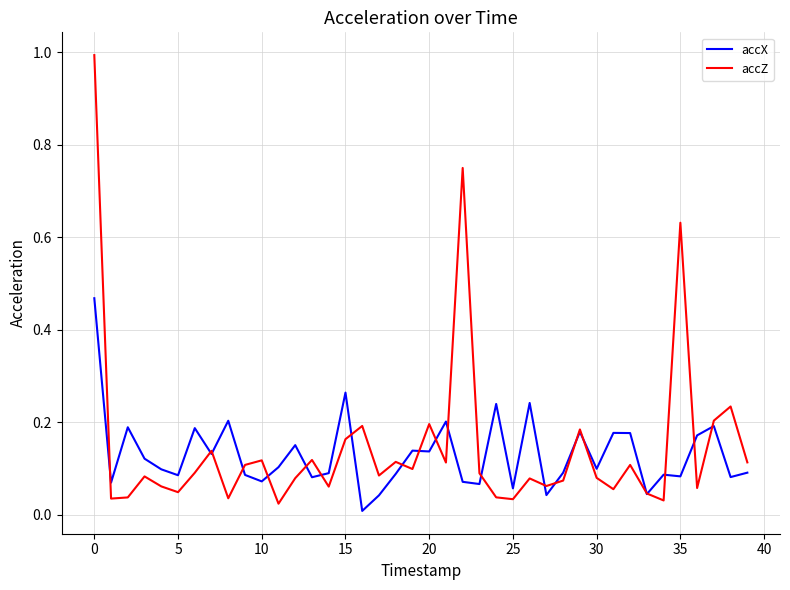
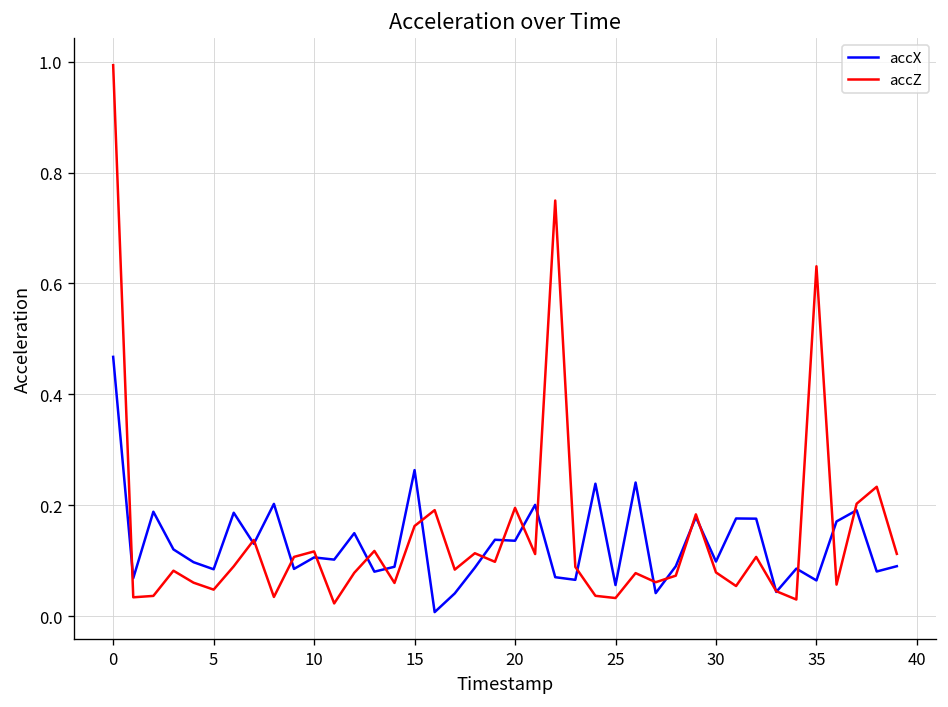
  {
    "accX": {
      "0": 0.47,
      "5": 0.09,
-     "10": 0.07,
+     "10": 0.11,
      "15": 0.26,
      "20": 0.14,
      "25": 0.06,
      "30": 0.10,
-     "35": 0.08
+     "35": 0.06
    },
    "accZ": {
      "0": 0.99,
      "5": 0.05,
      "10": 0.12,
      "15": 0.16,
      "20": 0.20,
      "25": 0.03,
      "30": 0.08,
      "35": 0.63
    }
  }
